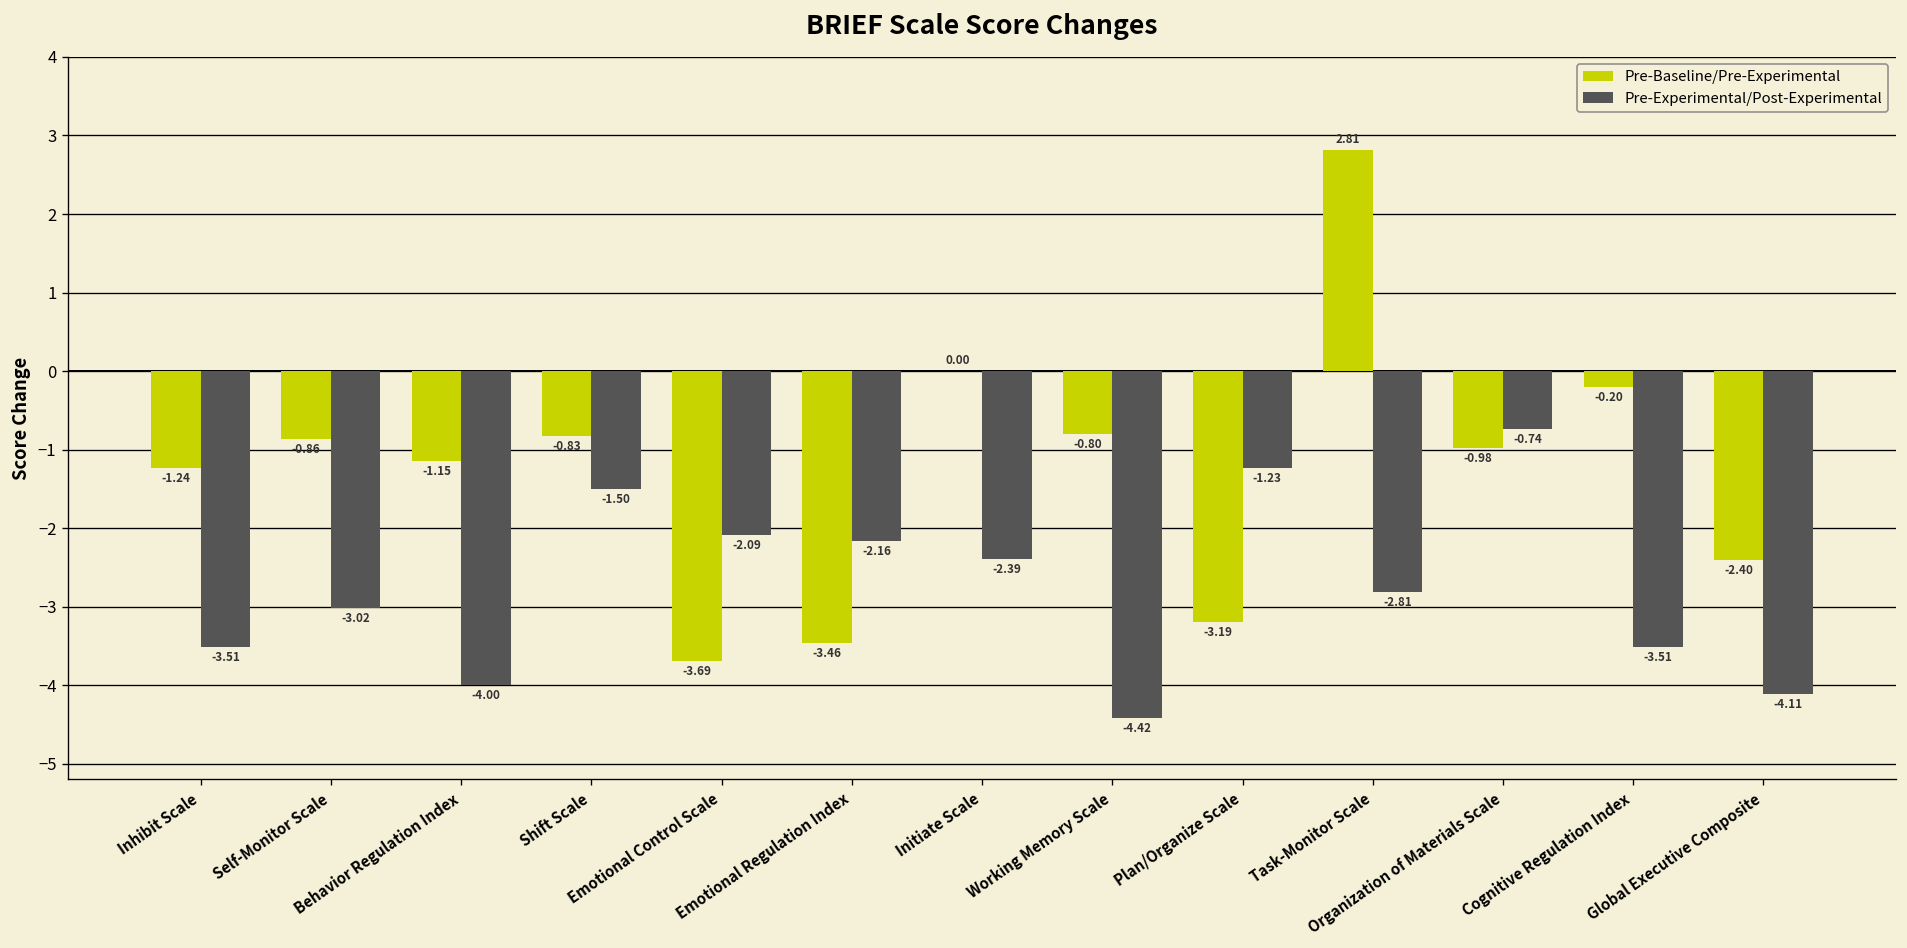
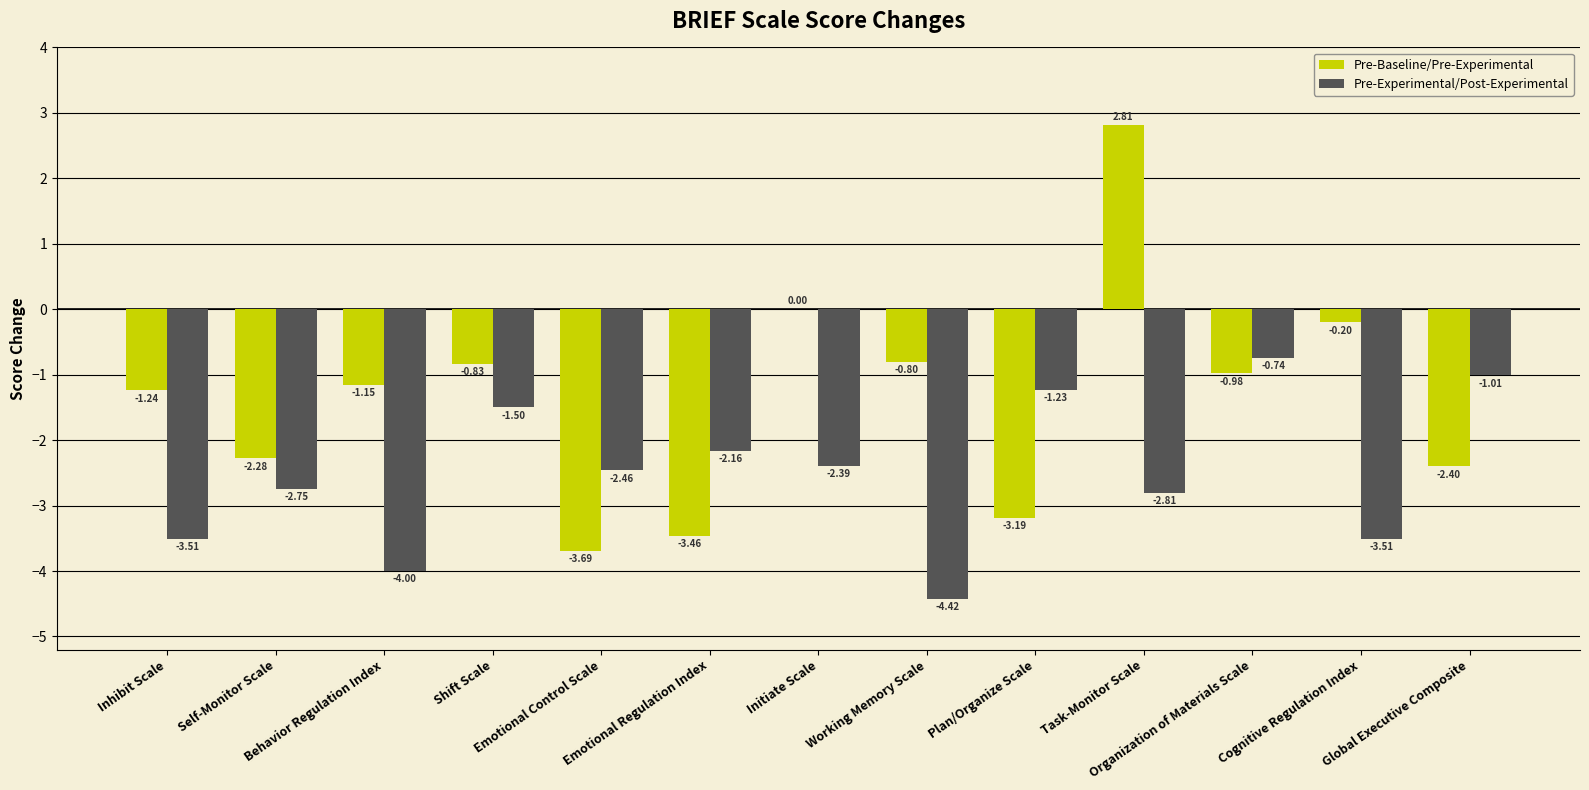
  {
    "Pre-Baseline/Pre-Experimental": {
      "Inhibit Scale": -1.24,
-     "Self-Monitor Scale": -0.86,
+     "Self-Monitor Scale": -2.28,
      "Behavior Regulation Index": -1.15,
      "Shift Scale": -0.83,
      "Emotional Control Scale": -3.69,
      "Emotional Regulation Index": -3.46,
      "Initiate Scale": 0.00,
      "Working Memory Scale": -0.80,
      "Plan/Organize Scale": -3.19,
      "Task-Monitor Scale": 2.81,
      "Organization of Materials Scale": -0.98,
      "Cognitive Regulation Index": -0.20,
      "Global Executive Composite": -2.40
    },
    "Pre-Experimental/Post-Experimental": {
      "Inhibit Scale": -3.51,
-     "Self-Monitor Scale": -3.02,
+     "Self-Monitor Scale": -2.75,
      "Behavior Regulation Index": -4.00,
      "Shift Scale": -1.50,
-     "Emotional Control Scale": -2.09,
+     "Emotional Control Scale": -2.46,
      "Emotional Regulation Index": -2.16,
      "Initiate Scale": -2.39,
      "Working Memory Scale": -4.42,
      "Plan/Organize Scale": -1.23,
      "Task-Monitor Scale": -2.81,
      "Organization of Materials Scale": -0.74,
      "Cognitive Regulation Index": -3.51,
-     "Global Executive Composite": -4.11
+     "Global Executive Composite": -1.01
    }
  }
